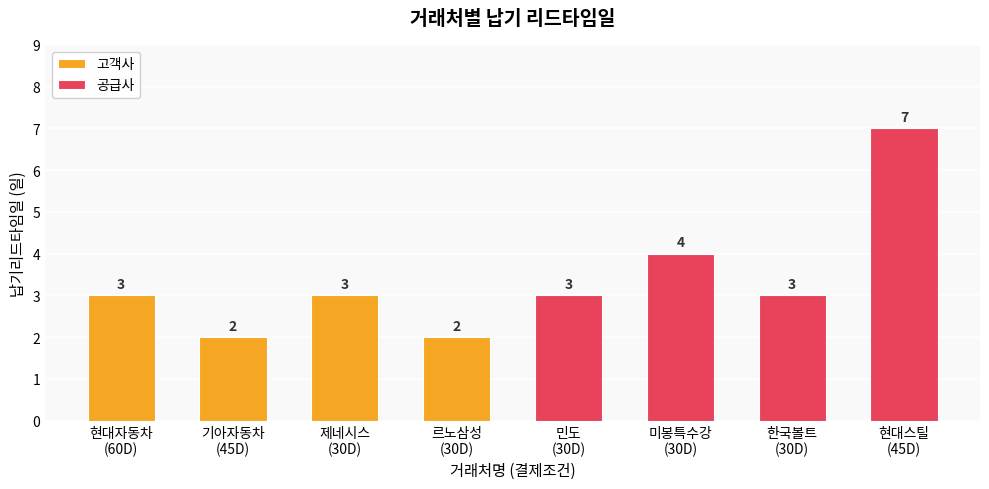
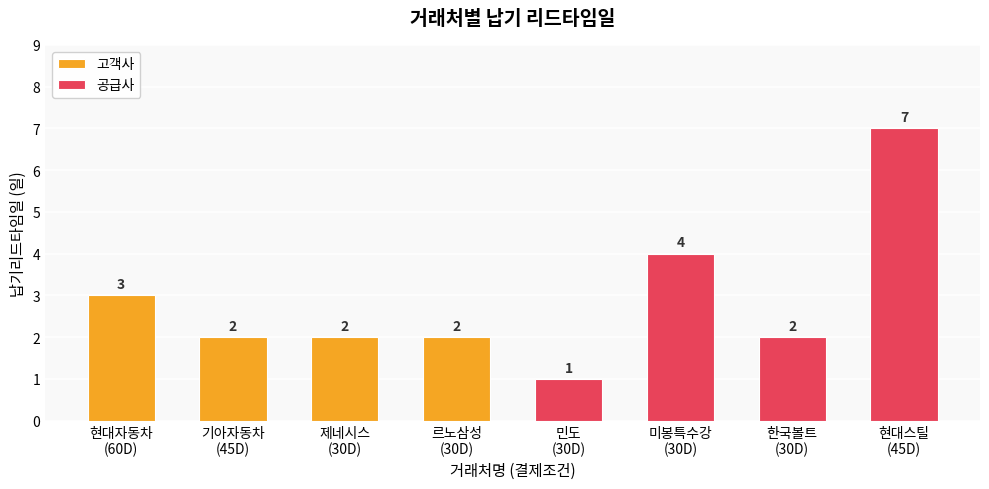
  {
    "고객사": {
      "현대자동차 (60D)": 3,
      "기아자동차 (45D)": 2,
-     "제네시스 (30D)": 3,
+     "제네시스 (30D)": 2,
      "르노삼성 (30D)": 2
    },
    "공급사": {
-     "민도 (30D)": 3,
+     "민도 (30D)": 1,
      "미봉특수강 (30D)": 4,
-     "한국볼트 (30D)": 3,
+     "한국볼트 (30D)": 2,
      "현대스틸 (45D)": 7
    }
  }
